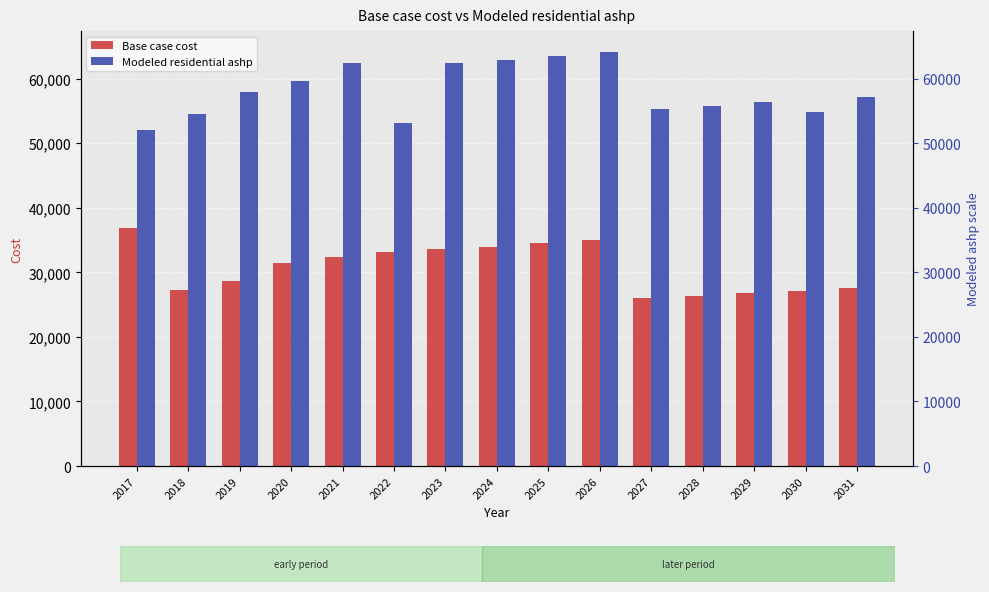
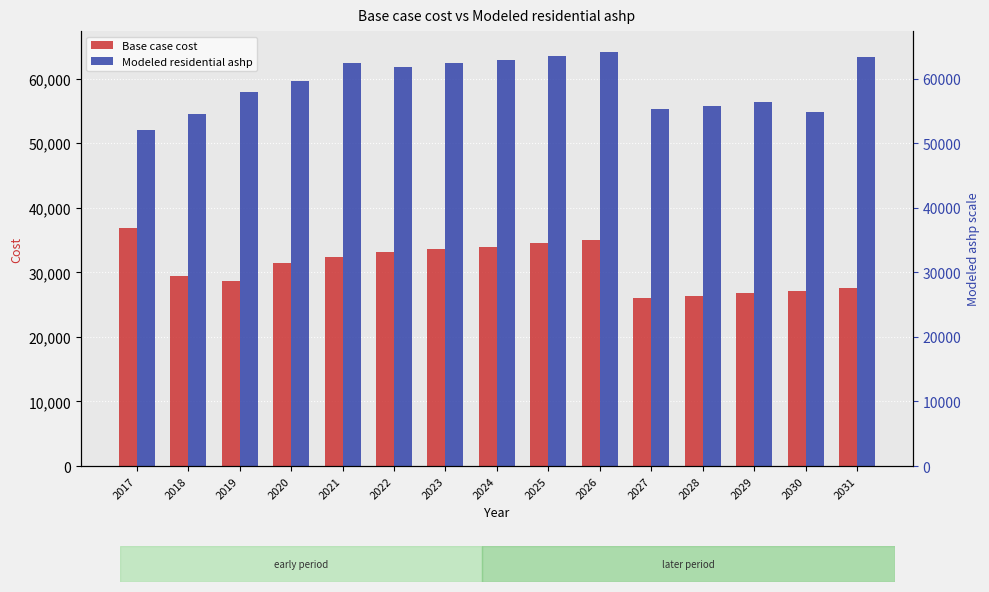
  {
    "Base case cost": {
      "2017": "37,000",
-     "2018": "27,000",
+     "2018": "29,000",
      "2019": "29,000",
      "2020": "31,000",
      "2021": "32,000",
      "2022": "33,000",
      "2023": "34,000",
      "2024": "34,000",
      "2025": "34,000",
      "2026": "35,000",
      "2027": "26,000",
      "2028": "26,000",
      "2029": "27,000",
      "2030": "27,000",
      "2031": "28,000"
    },
    "Modeled residential ashp": {
      "2017": "52,000",
      "2018": "54,000",
      "2019": "58,000",
      "2020": "60,000",
      "2021": "62,000",
-     "2022": "53,000",
+     "2022": "62,000",
      "2023": "62,000",
      "2024": "63,000",
      "2025": "63,000",
      "2026": "64,000",
      "2027": "55,000",
      "2028": "56,000",
      "2029": "56,000",
      "2030": "55,000",
-     "2031": "57,000"
+     "2031": "63,000"
    }
  }
